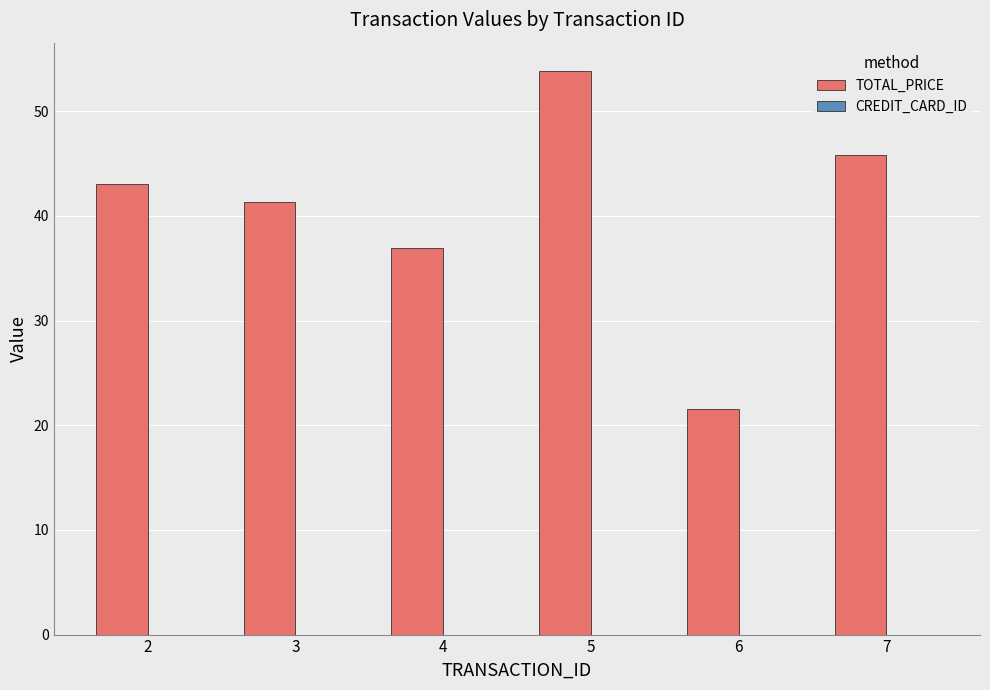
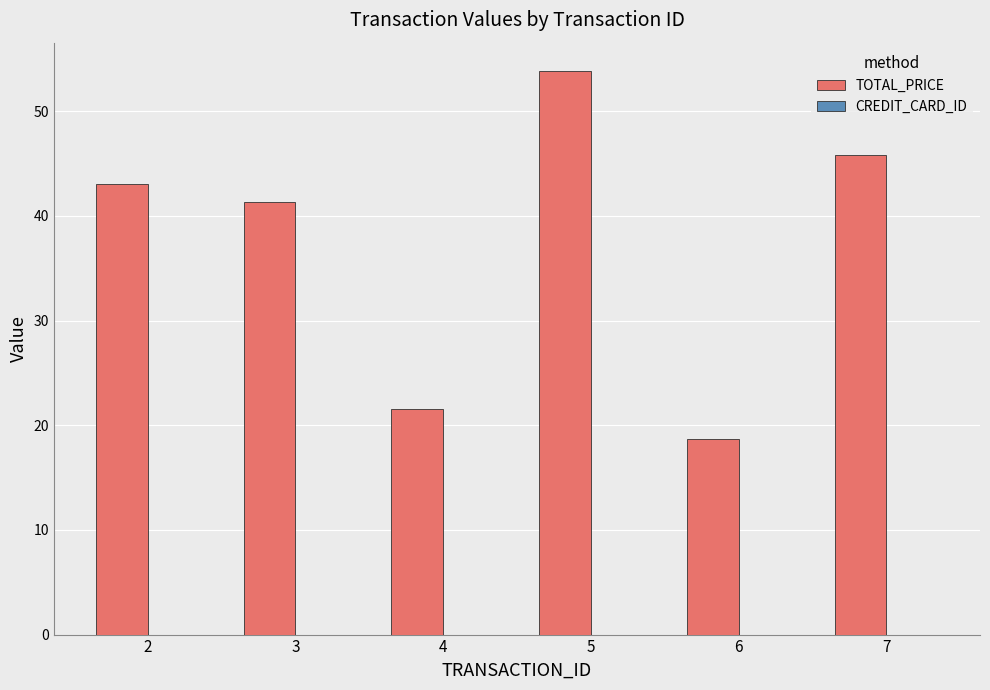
  {
    "TOTAL_PRICE": {
      "2": 43.1,
      "3": 41.4,
-     "4": 37.0,
+     "4": 21.5,
      "5": 53.9,
-     "6": 21.5,
+     "6": 18.7,
      "7": 45.8
    },
    "CREDIT_CARD_ID": {
      "2": 0.0,
      "3": 0.0,
      "4": 0.0,
      "5": 0.0,
      "6": 0.0,
      "7": 0.0
    }
  }
